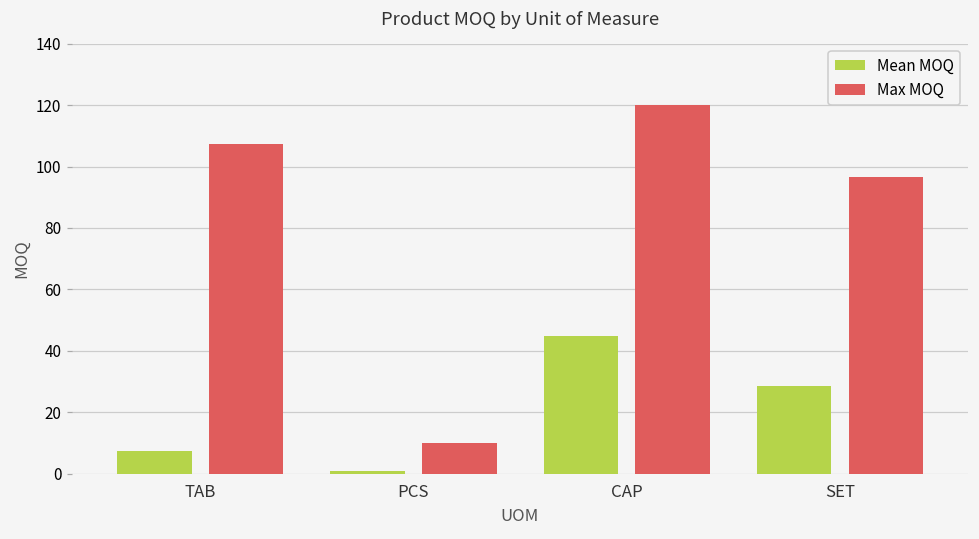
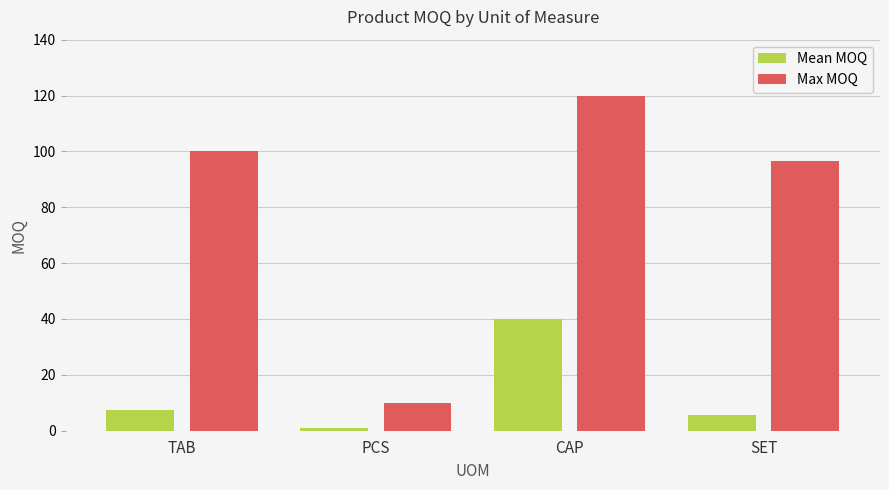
  {
    "Mean MOQ": {
      "TAB": 7,
      "PCS": 1,
-     "CAP": 45,
-     "SET": 29
+     "CAP": 40,
+     "SET": 6
    },
    "Max MOQ": {
-     "TAB": 107,
+     "TAB": 100,
      "PCS": 10,
      "CAP": 120,
      "SET": 97
    }
  }
